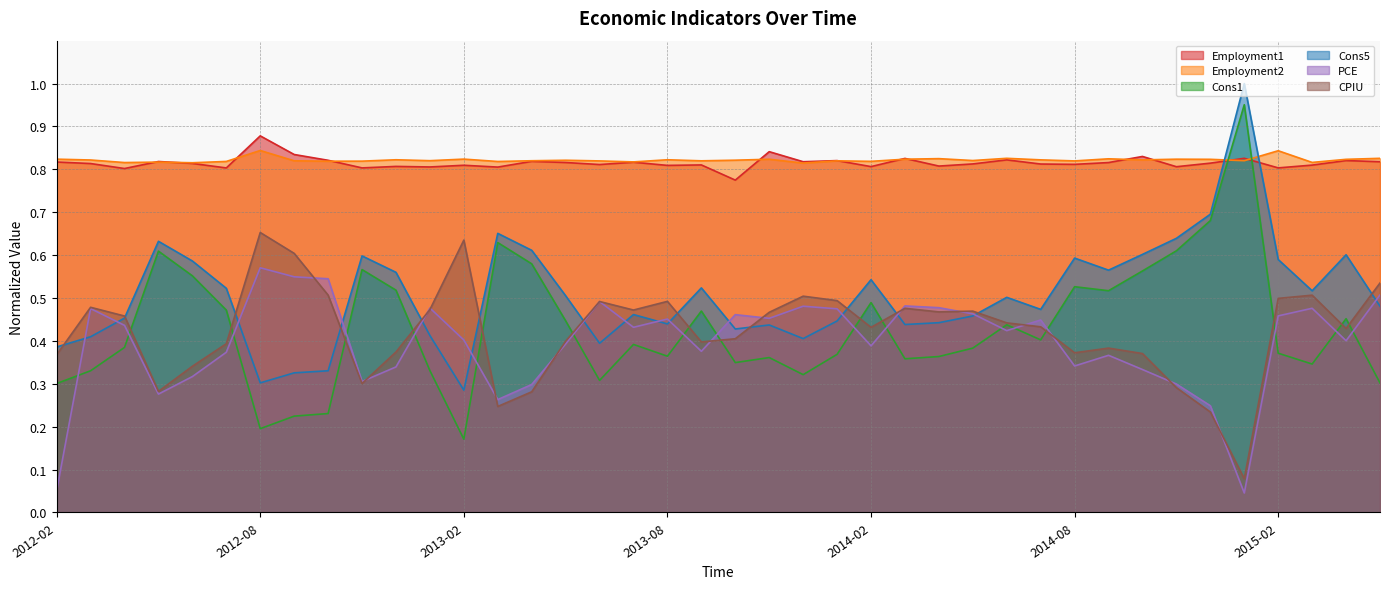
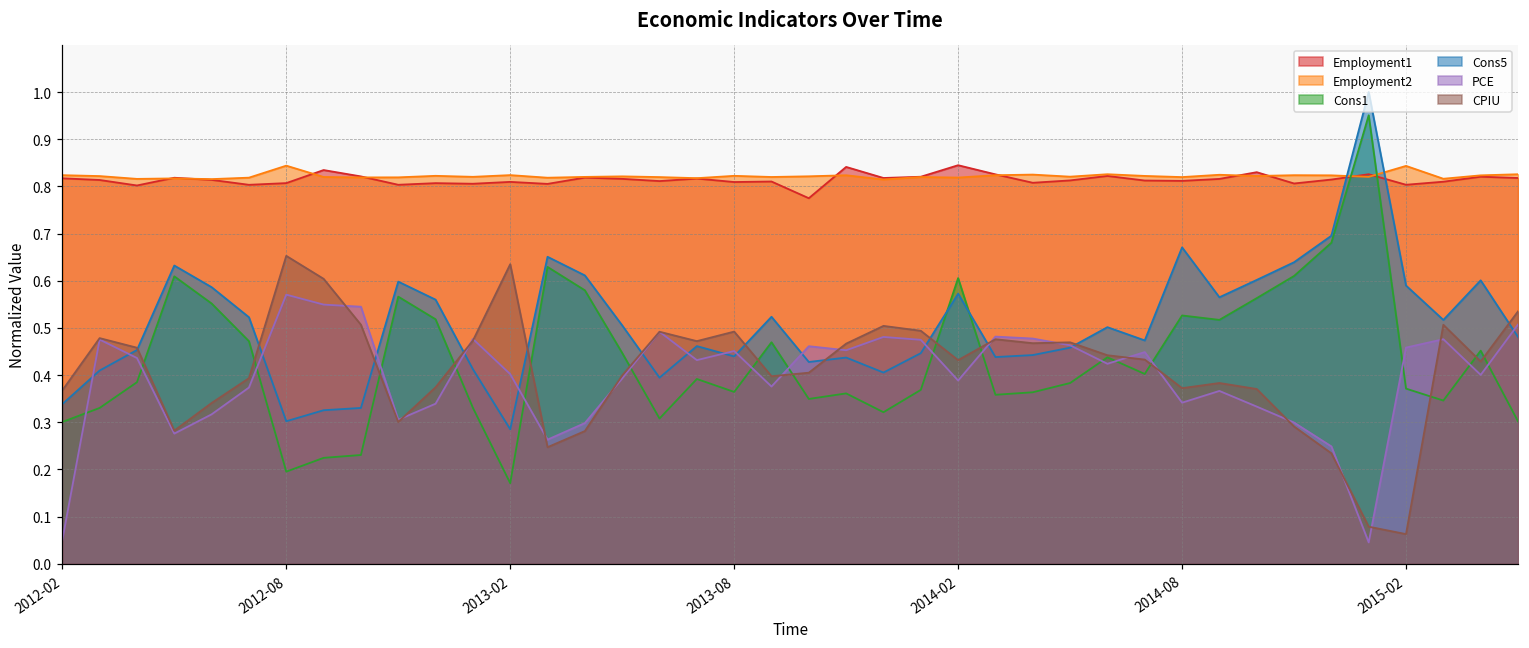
  {
    "Employment1": {
      "2012-02": 0.82,
-     "2012-08": 0.88,
+     "2012-08": 0.81,
      "2013-02": 0.81,
      "2013-08": 0.81,
-     "2014-02": 0.81,
+     "2014-02": 0.84,
      "2014-08": 0.81,
      "2015-02": 0.80
    },
    "Employment2": {
      "2012-02": 0.82,
      "2012-08": 0.84,
      "2013-02": 0.82,
      "2013-08": 0.82,
      "2014-02": 0.82,
      "2014-08": 0.82,
      "2015-02": 0.84
    },
    "Cons1": {
      "2012-02": 0.30,
      "2012-08": 0.20,
      "2013-02": 0.17,
      "2013-08": 0.36,
-     "2014-02": 0.49,
+     "2014-02": 0.61,
      "2014-08": 0.53,
      "2015-02": 0.37
    },
    "Cons5": {
-     "2012-02": 0.39,
+     "2012-02": 0.34,
      "2012-08": 0.30,
      "2013-02": 0.29,
      "2013-08": 0.44,
-     "2014-02": 0.54,
-     "2014-08": 0.59,
+     "2014-02": 0.57,
+     "2014-08": 0.67,
      "2015-02": 0.59
    },
    "PCE": {
      "2012-02": 0.05,
      "2012-08": 0.57,
      "2013-02": 0.40,
      "2013-08": 0.45,
      "2014-02": 0.39,
      "2014-08": 0.34,
      "2015-02": 0.46
    },
    "CPIU": {
      "2012-02": 0.37,
      "2012-08": 0.65,
      "2013-02": 0.63,
      "2013-08": 0.49,
      "2014-02": 0.43,
      "2014-08": 0.37,
-     "2015-02": 0.50
+     "2015-02": 0.06
    }
  }
